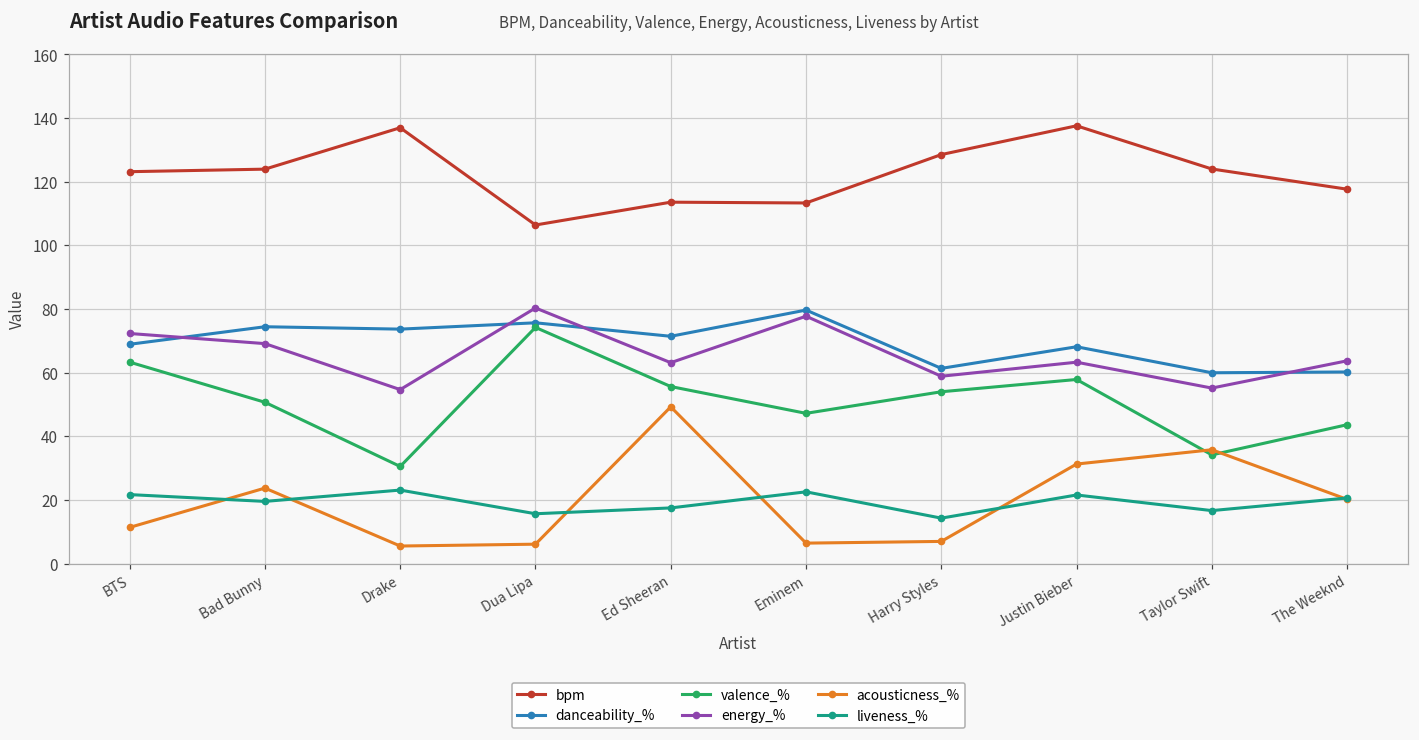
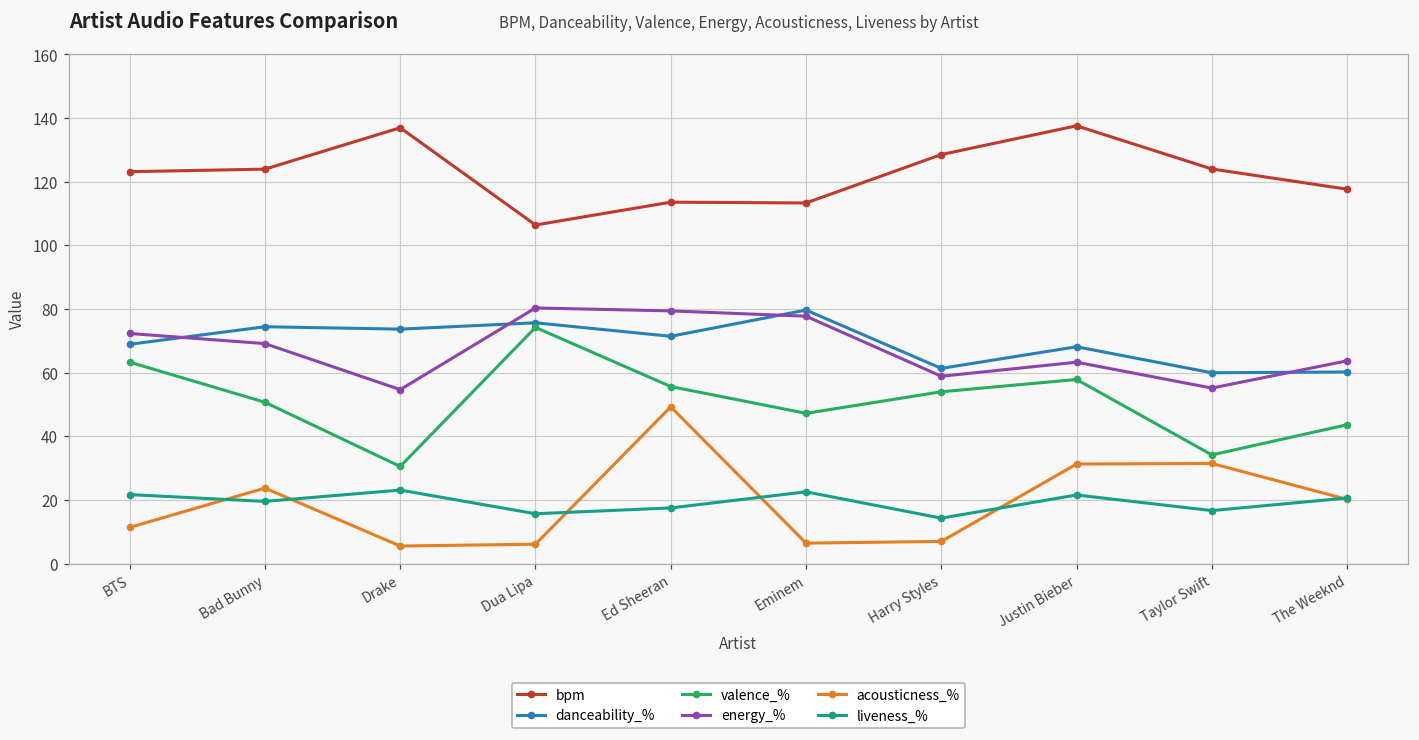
  {
    "bpm": {
      "BTS": 123,
      "Bad Bunny": 124,
      "Drake": 137,
      "Dua Lipa": 106,
      "Ed Sheeran": 114,
      "Eminem": 113,
      "Harry Styles": 129,
      "Justin Bieber": 138,
      "Taylor Swift": 124,
      "The Weeknd": 118
    },
    "danceability_%": {
      "BTS": 69,
      "Bad Bunny": 74,
      "Drake": 74,
      "Dua Lipa": 76,
      "Ed Sheeran": 71,
      "Eminem": 80,
      "Harry Styles": 61,
      "Justin Bieber": 68,
      "Taylor Swift": 60,
      "The Weeknd": 60
    },
    "energy_%": {
      "BTS": 72,
      "Bad Bunny": 69,
      "Drake": 55,
      "Dua Lipa": 80,
-     "Ed Sheeran": 63,
+     "Ed Sheeran": 79,
      "Eminem": 78,
      "Harry Styles": 59,
      "Justin Bieber": 63,
      "Taylor Swift": 55,
      "The Weeknd": 64
    },
    "acousticness_%": {
      "BTS": 11,
      "Bad Bunny": 24,
      "Drake": 6,
      "Dua Lipa": 6,
      "Ed Sheeran": 49,
      "Eminem": 6,
      "Harry Styles": 7,
      "Justin Bieber": 31,
-     "Taylor Swift": 36
+     "Taylor Swift": 31
    }
  }
